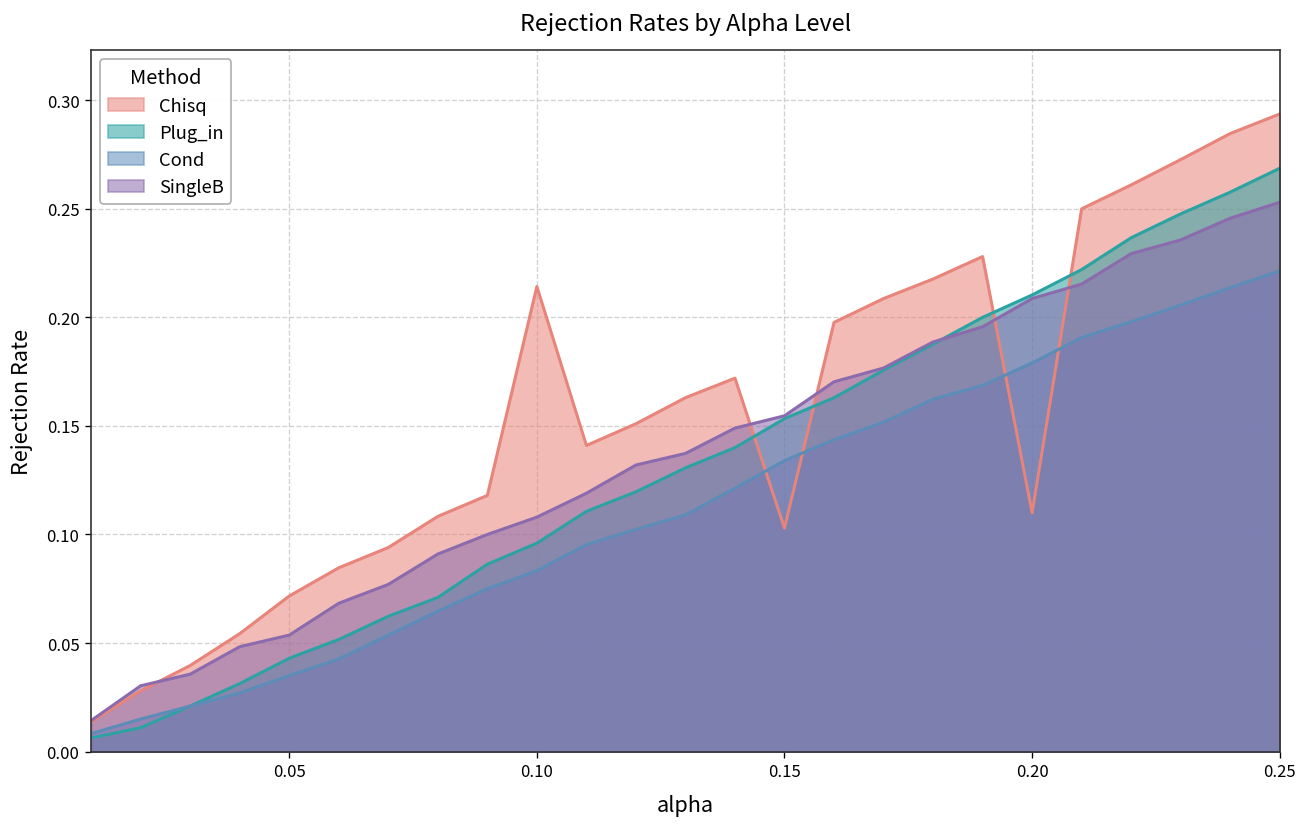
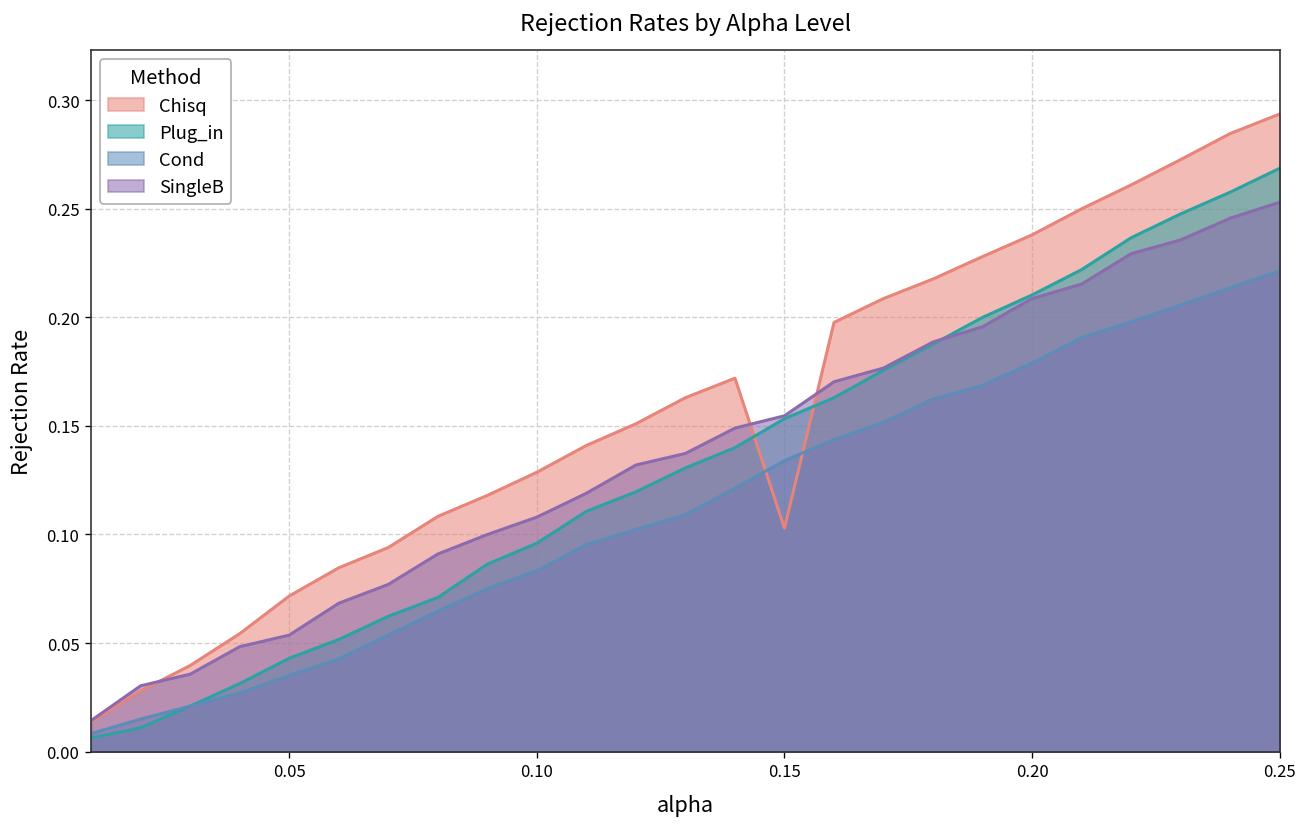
  {
    "Chisq": {
      "0.05": 0.072,
-     "0.10": 0.214,
+     "0.10": 0.129,
      "0.15": 0.103,
-     "0.20": 0.110,
+     "0.20": 0.238,
      "0.25": 0.294
    }
  }
